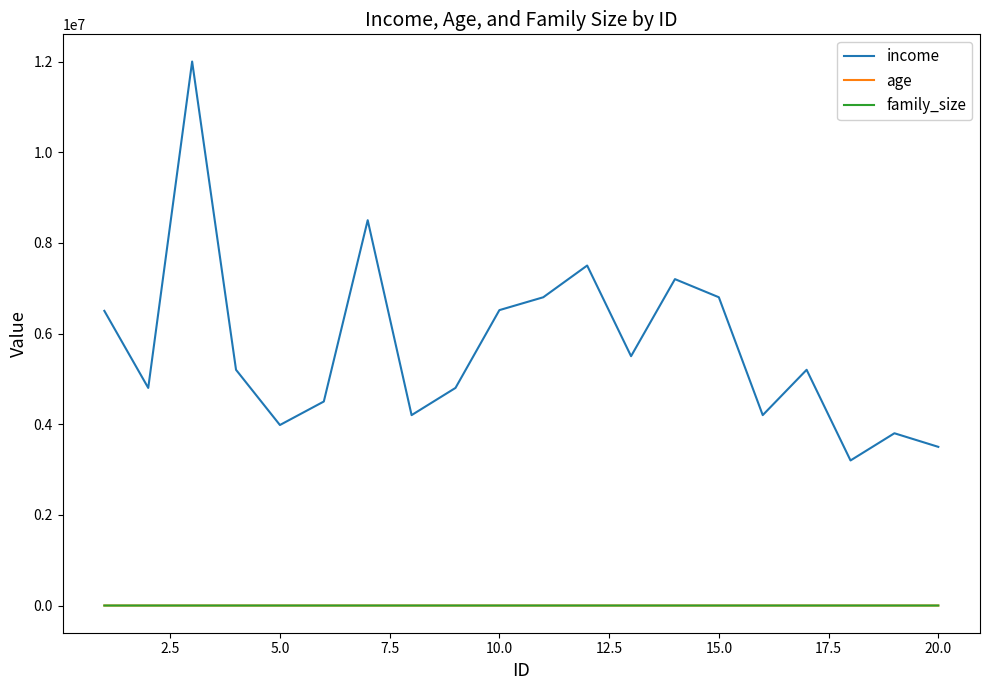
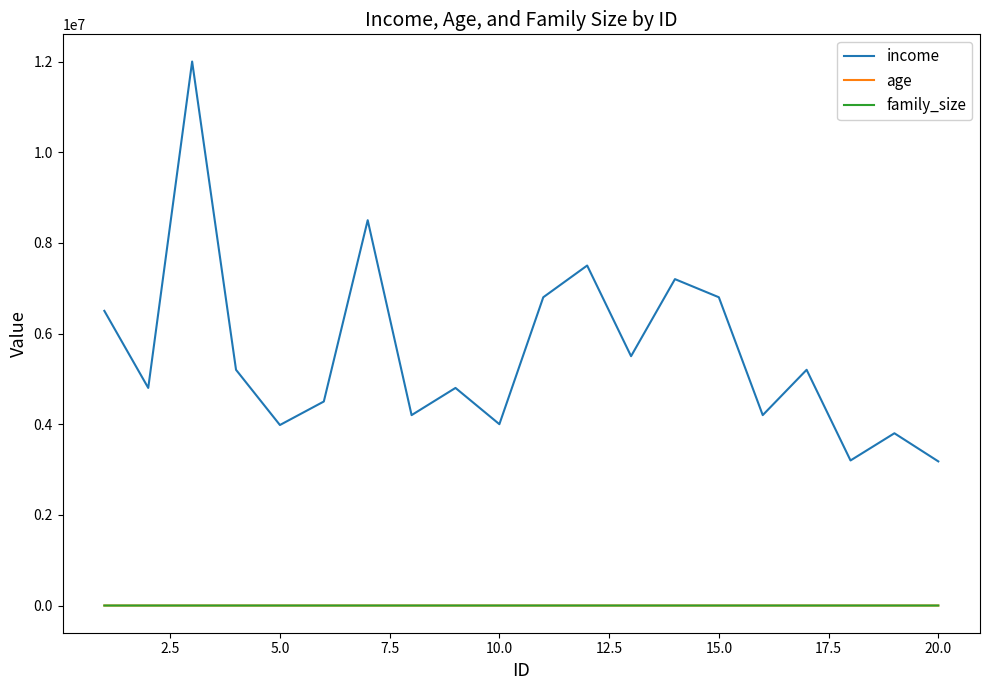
  {
    "income": {
      "5.0": 4000000,
-     "10.0": 6500000,
+     "10.0": 4000000,
      "15.0": 6800000,
-     "20.0": 3500000
+     "20.0": 3200000
    },
    "family_size": {
      "5.0": 0,
      "10.0": 0,
      "15.0": 0,
      "20.0": 0
    }
  }
